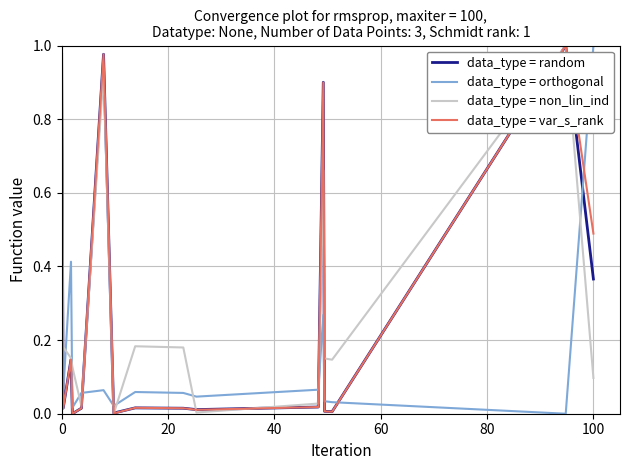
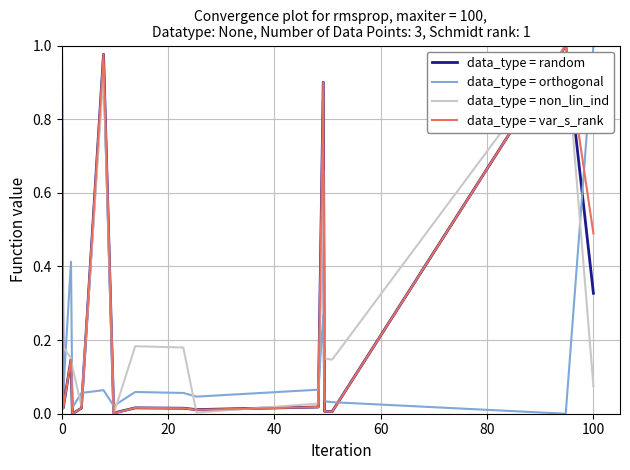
  {
    "data_type = random": {
-     "100": 0.37
+     "100": 0.33
    },
    "data_type = orthogonal": {
      "0": 0.06,
      "100": 1.00
    },
    "data_type = non_lin_ind": {
      "0": 0.85,
-     "100": 0.10
+     "100": 0.08
    },
    "data_type = var_s_rank": {
      "100": 0.49
    }
  }
